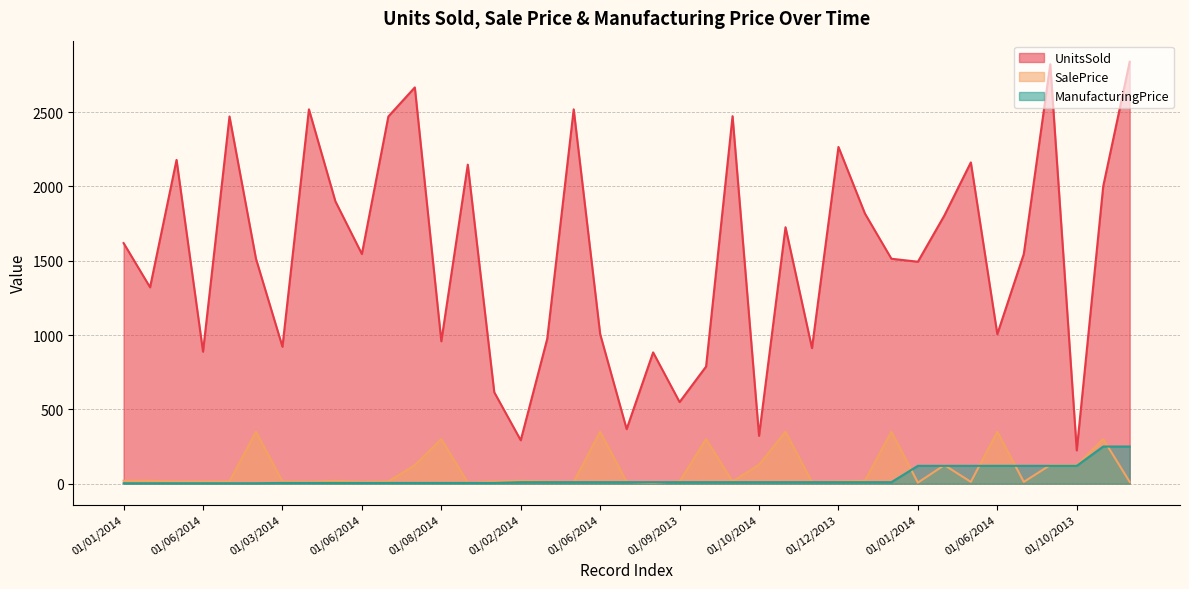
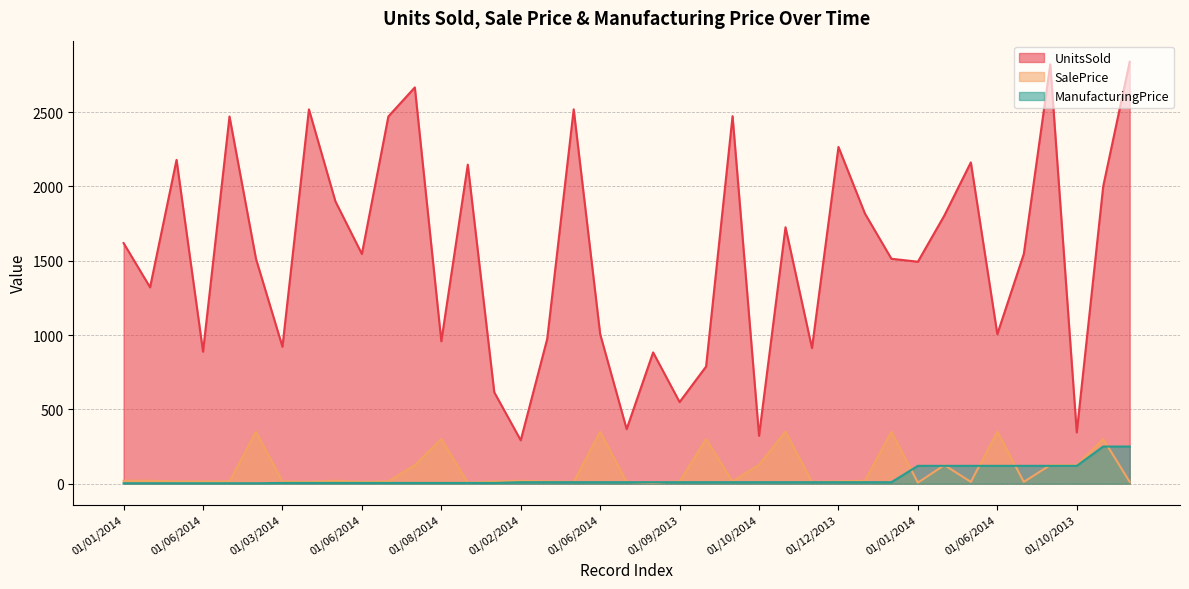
  {
    "UnitsSold": {
      "01/10/2014": 320,
      "01/12/2013": 2270,
-     "01/10/2013": 220
+     "01/10/2013": 350
    },
    "SalePrice": {
      "01/10/2014": 130
    },
    "ManufacturingPrice": {
      "01/10/2014": 10
    }
  }
